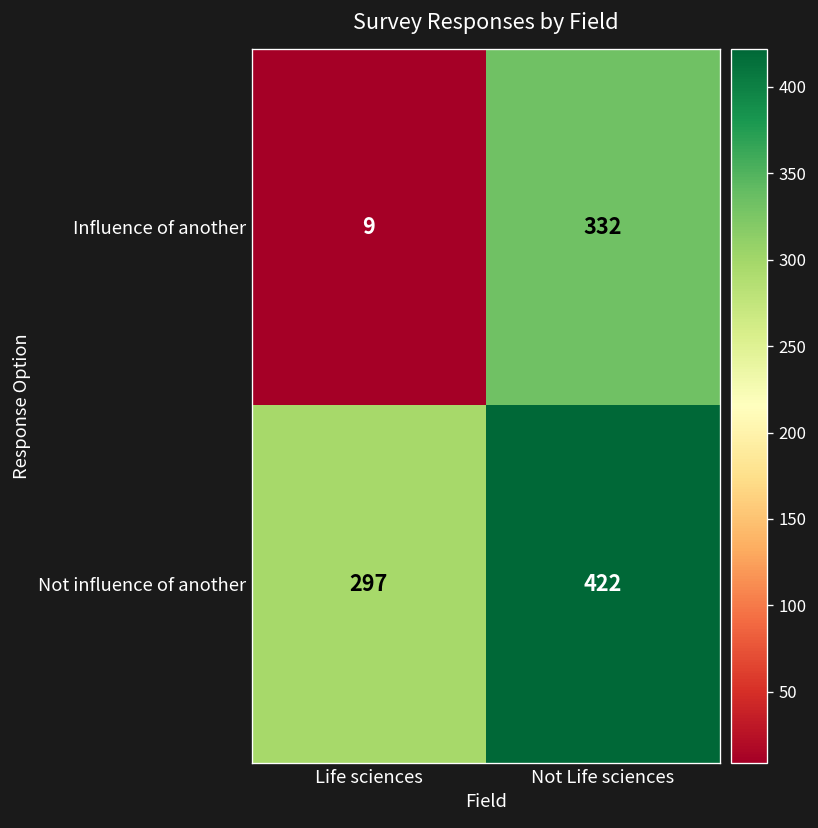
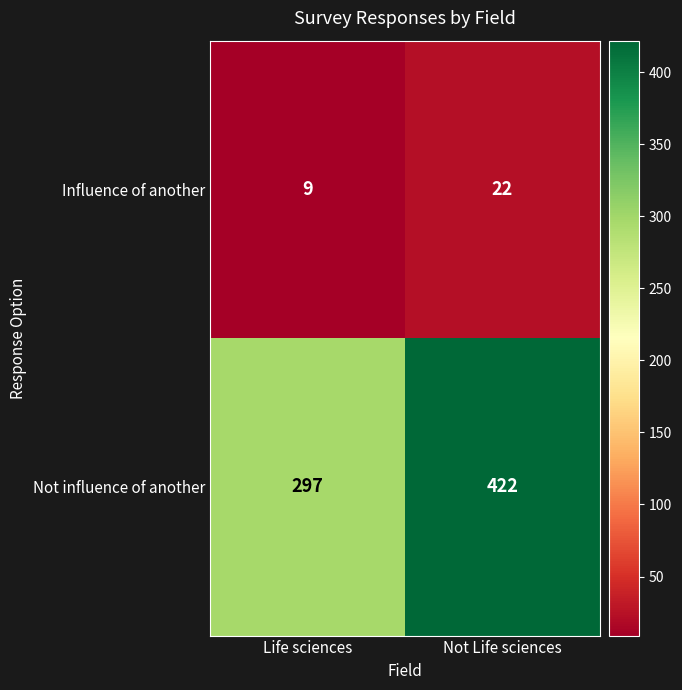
  {
    "Influence of another": {
      "Life sciences": 9,
-     "Not Life sciences": 332
+     "Not Life sciences": 22
    },
    "Not influence of another": {
      "Life sciences": 297,
      "Not Life sciences": 422
    }
  }
